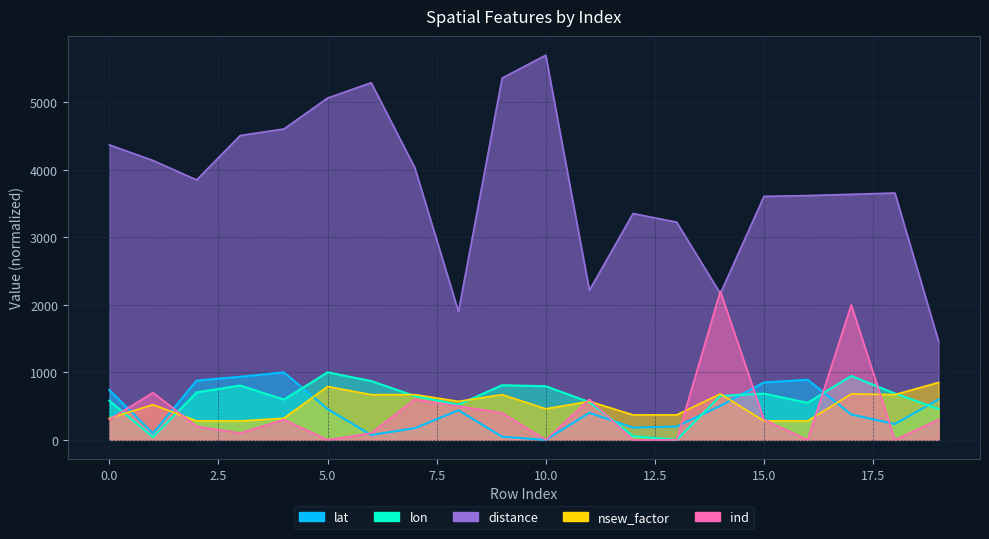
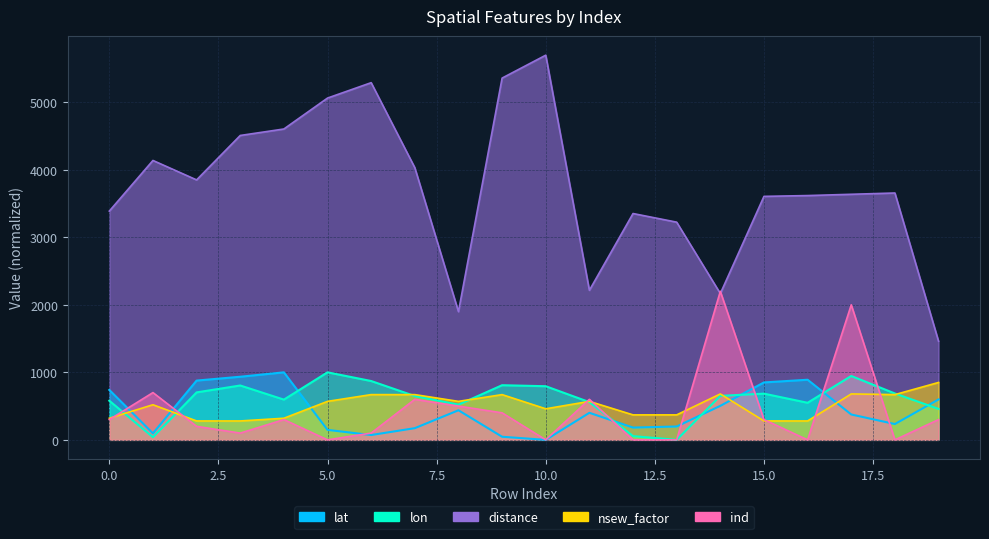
  {
    "distance": {
-     "0.0": 4400,
+     "0.0": 3400,
      "5.0": 5100,
      "10.0": 5700,
      "15.0": 3600
    },
    "lat": {
      "0.0": 700,
-     "5.0": 500,
+     "5.0": 100,
      "15.0": 900
    },
    "lon": {
      "0.0": 600,
      "5.0": 1000,
      "10.0": 800,
      "15.0": 700
    },
    "nsew_factor": {
-     "5.0": 800,
+     "5.0": 600,
      "10.0": 500
    },
    "ind": {
      "5.0": 0
    }
  }
